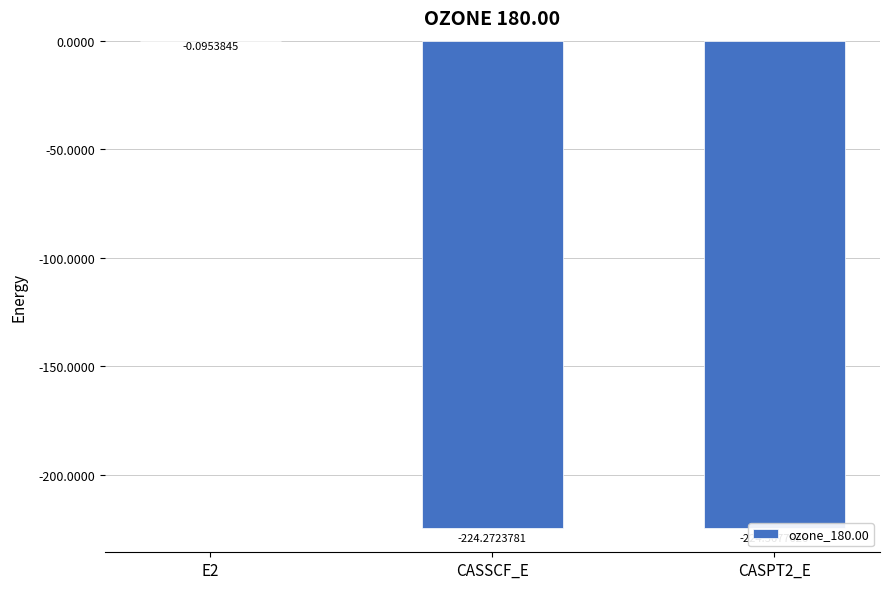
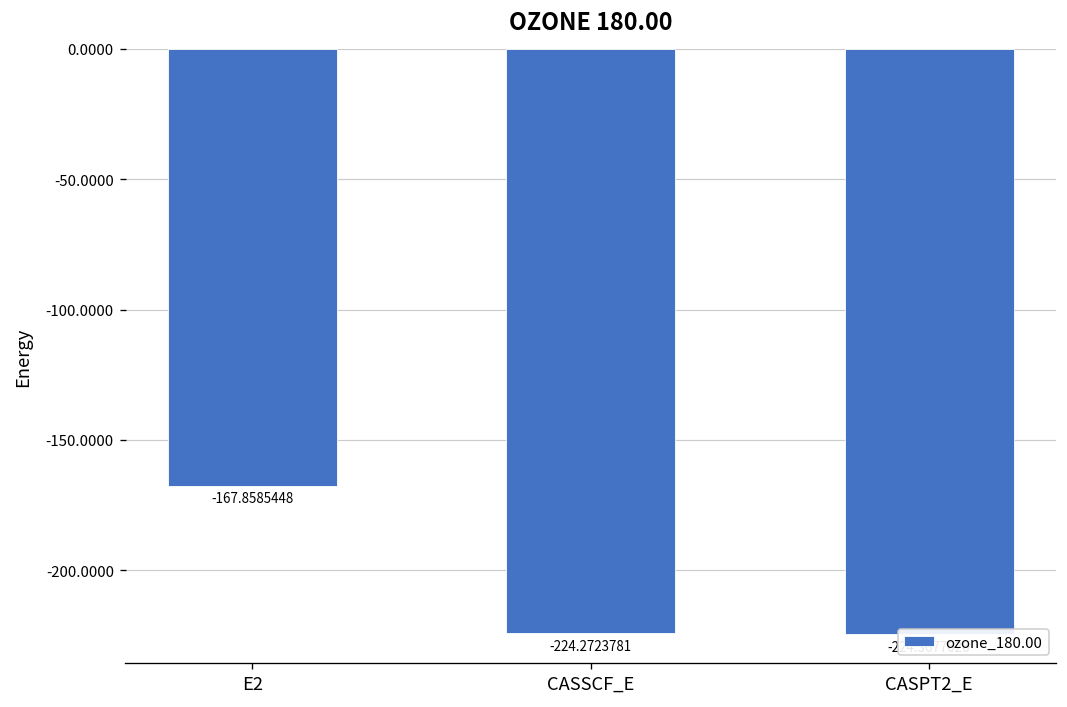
  {
-   "E2": -0.0953845,
+   "E2": -167.8585448,
    "CASSCF_E": -224.2723781
  }
